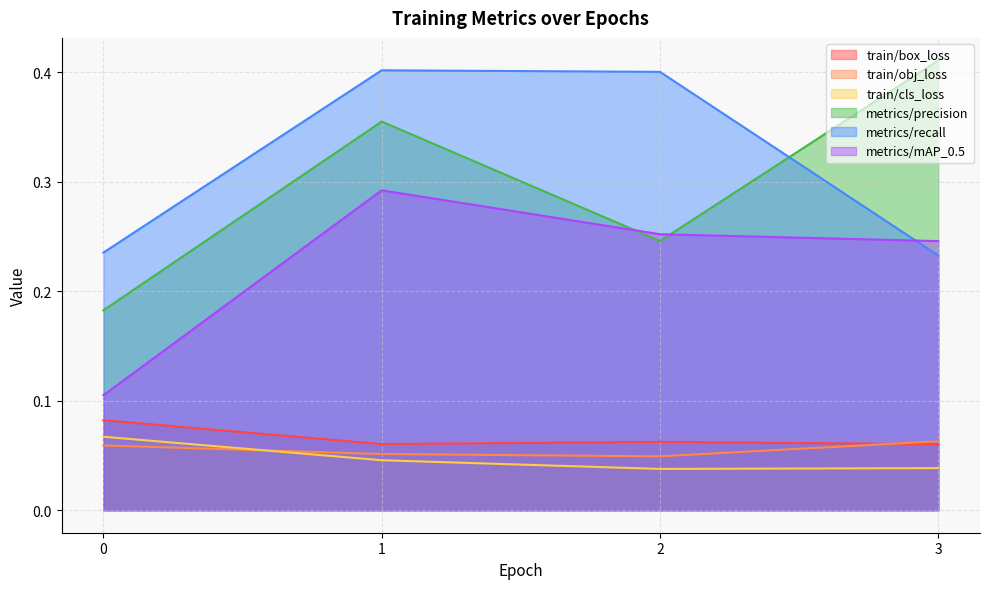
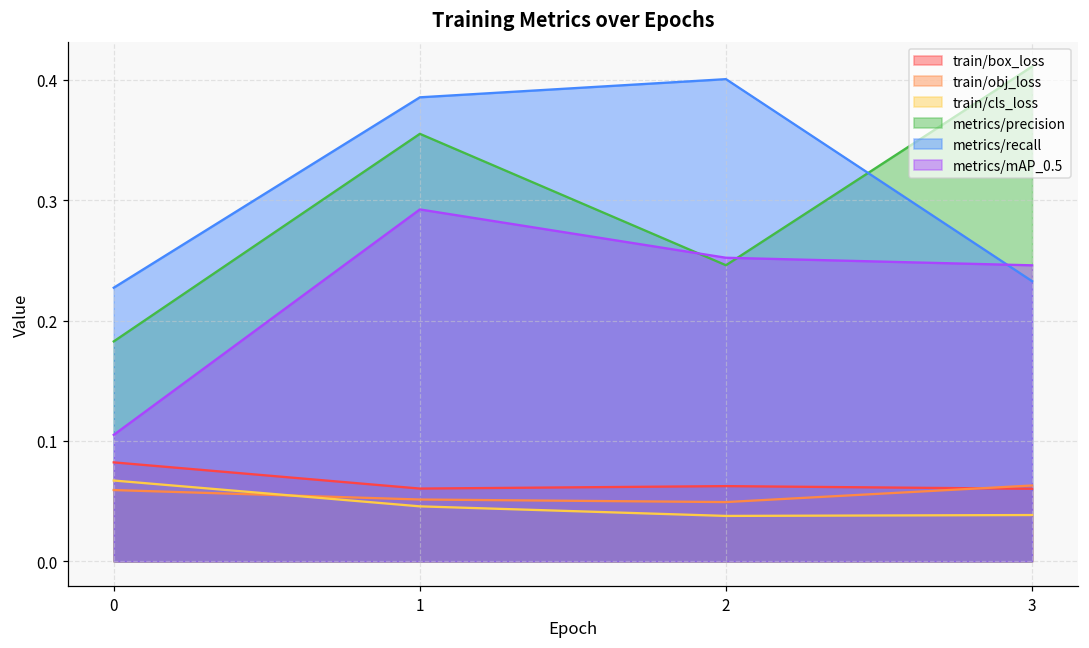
  {
    "metrics/precision": {
      "0": 0.183,
      "1": 0.355,
      "2": 0.246
    },
    "metrics/recall": {
-     "0": 0.235,
-     "1": 0.402,
+     "0": 0.227,
+     "1": 0.385,
      "2": 0.400,
      "3": 0.233
    },
    "metrics/mAP_0.5": {
      "0": 0.105,
      "1": 0.292,
      "2": 0.252,
      "3": 0.246
    }
  }
